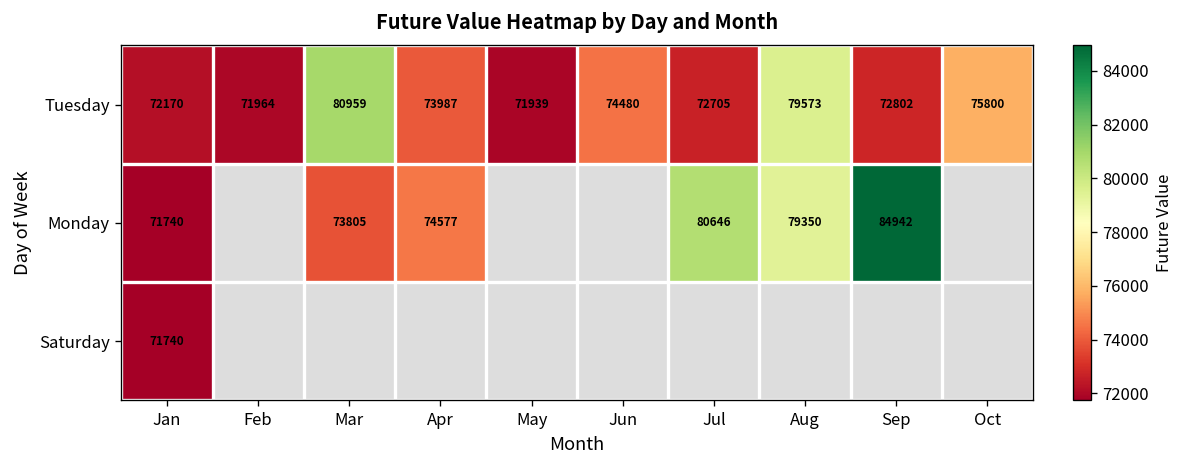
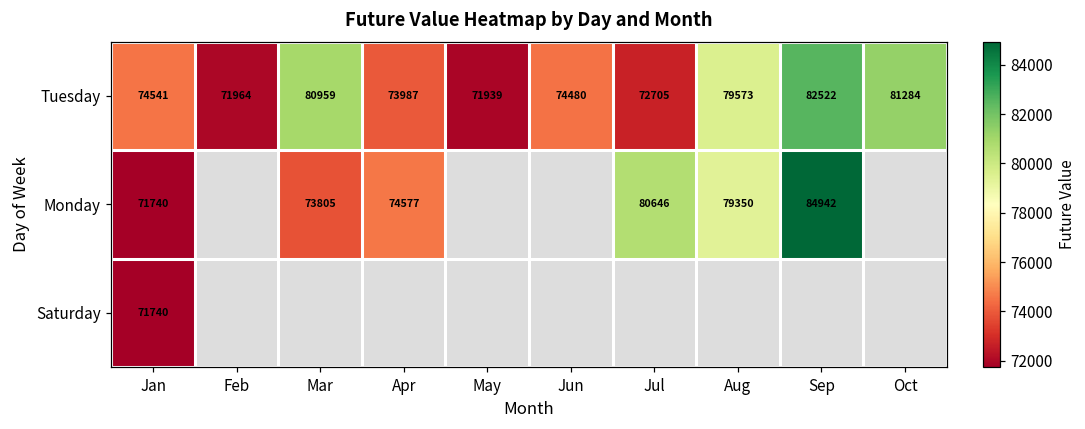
  {
    "Tuesday": {
-     "Jan": 72170,
+     "Jan": 74541,
      "Feb": 71964,
      "Mar": 80959,
      "Apr": 73987,
      "May": 71939,
      "Jun": 74480,
      "Jul": 72705,
      "Aug": 79573,
-     "Sep": 72802,
-     "Oct": 75800
+     "Sep": 82522,
+     "Oct": 81284
    },
    "Monday": {
      "Jan": 71740,
      "Mar": 73805,
      "Apr": 74577,
      "Jul": 80646,
      "Aug": 79350,
      "Sep": 84942
    },
    "Saturday": {
      "Jan": 71740
    }
  }
